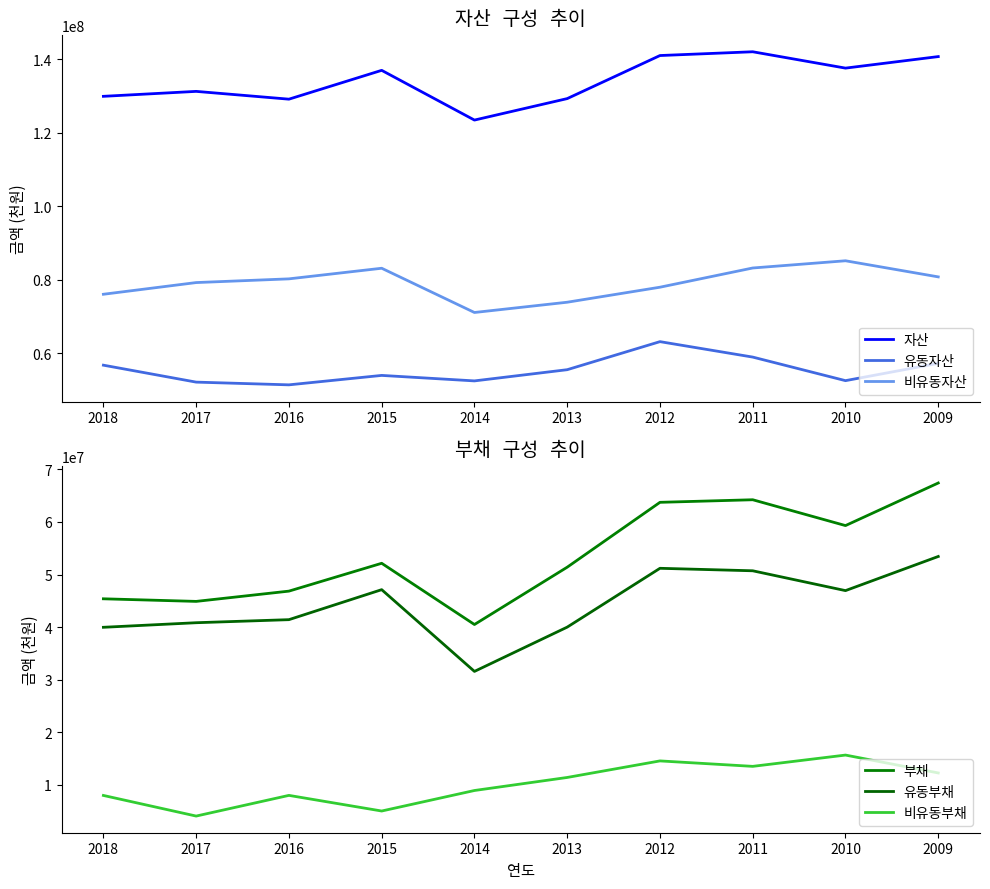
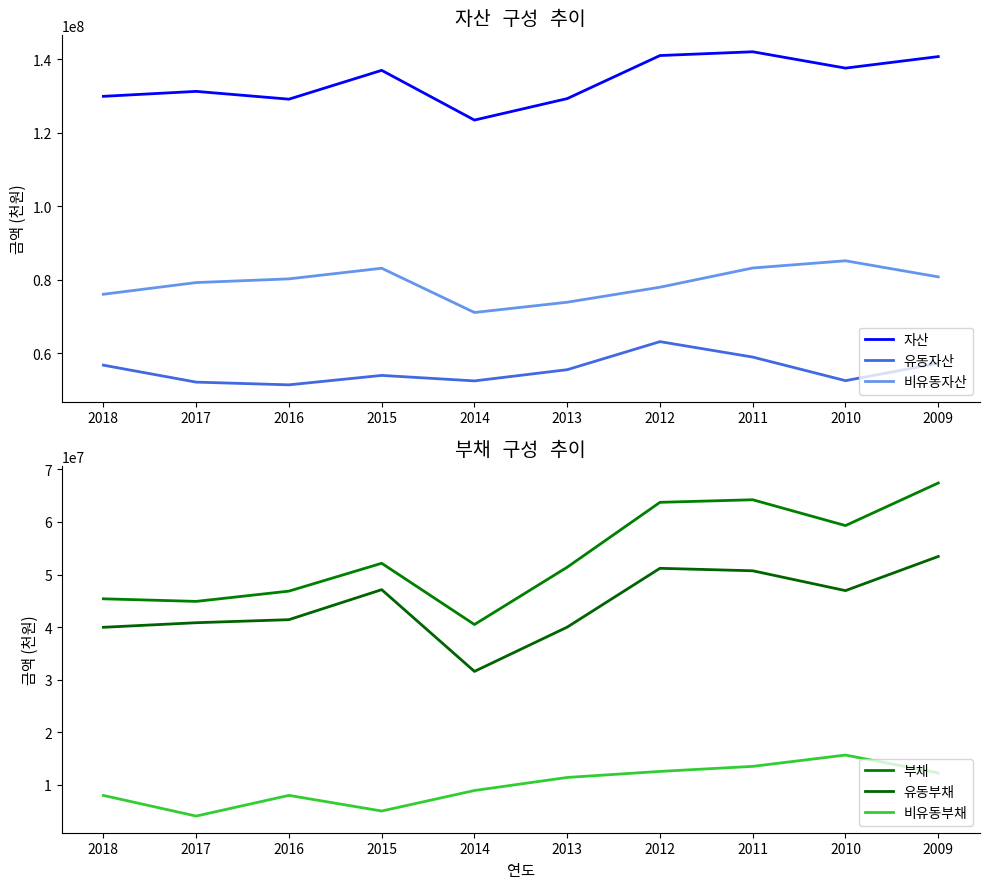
  {
    "자산 구성 추이": {
      "자산": {
        "2018": 130000000,
        "2017": 131000000,
        "2016": 129000000,
        "2015": 137000000,
        "2014": 123000000,
        "2013": 129000000,
        "2012": 141000000,
        "2011": 142000000,
        "2010": 138000000,
        "2009": 141000000
      }
    },
    "부채 구성 추이": {
      "비유동부채": {
        "2018": 8000000,
        "2017": 4000000,
        "2016": 8000000,
        "2015": 5000000,
        "2014": 9000000,
        "2013": 11000000,
-       "2012": 15000000,
+       "2012": 13000000,
        "2011": 14000000,
        "2010": 16000000
      }
    }
  }
